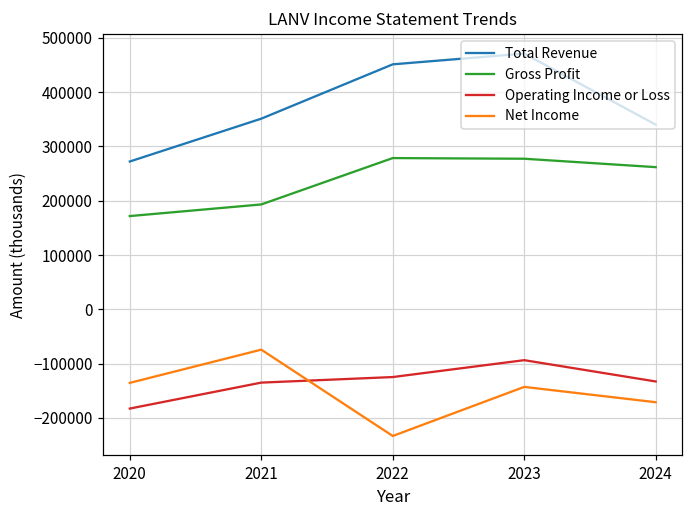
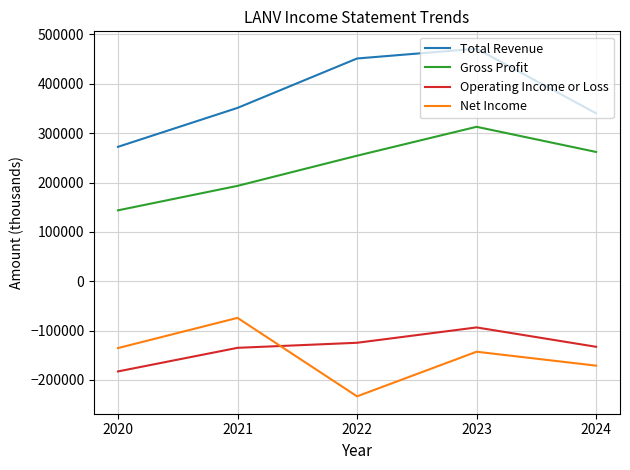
  {
    "Total Revenue": {
      "2020": 270000,
      "2021": 350000,
      "2022": 450000
    },
    "Gross Profit": {
-     "2020": 170000,
+     "2020": 140000,
      "2021": 190000,
-     "2022": 280000,
-     "2023": 280000,
+     "2022": 250000,
+     "2023": 310000,
      "2024": 260000
    },
    "Operating Income or Loss": {
      "2020": -180000,
      "2021": -140000,
      "2022": -120000,
      "2023": -90000,
      "2024": -130000
    },
    "Net Income": {
      "2020": -140000,
      "2021": -70000,
      "2022": -230000,
      "2023": -140000,
      "2024": -170000
    }
  }
